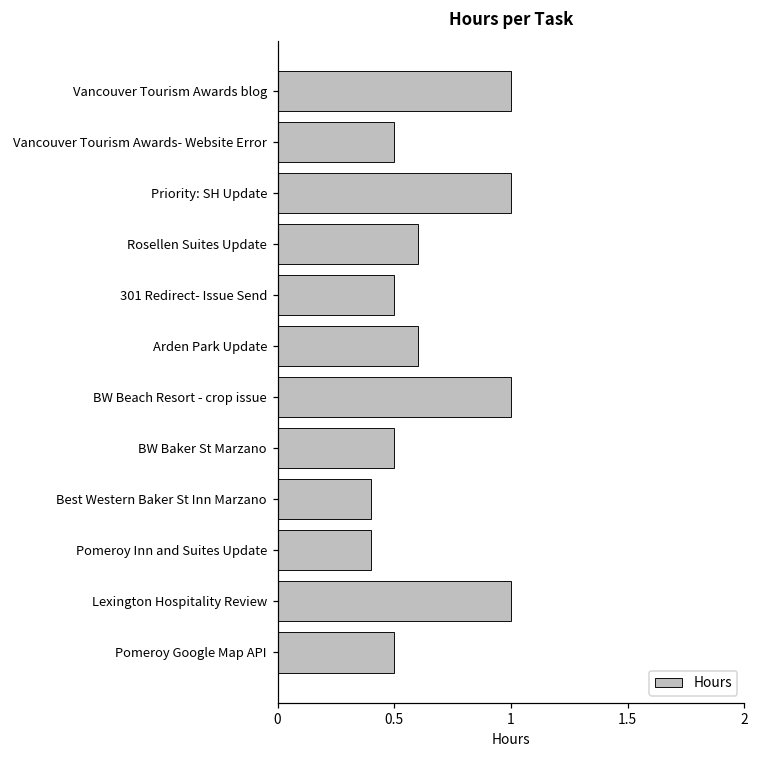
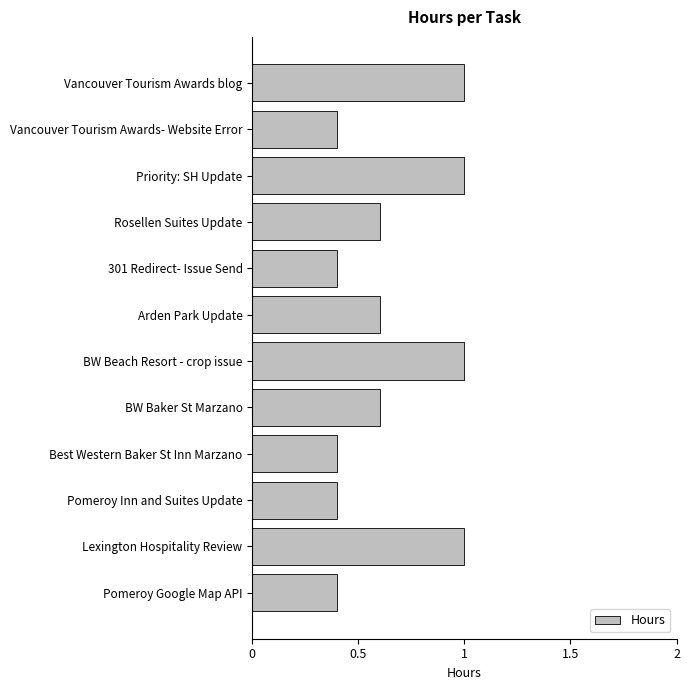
  {
    "Vancouver Tourism Awards blog": 1.0,
-   "Vancouver Tourism Awards- Website Error": 0.5,
+   "Vancouver Tourism Awards- Website Error": 0.4,
    "Priority: SH Update": 1.0,
    "Rosellen Suites Update": 0.6,
-   "301 Redirect- Issue Send": 0.5,
+   "301 Redirect- Issue Send": 0.4,
    "Arden Park Update": 0.6,
    "BW Beach Resort - crop issue": 1.0,
-   "BW Baker St Marzano": 0.5,
+   "BW Baker St Marzano": 0.6,
    "Best Western Baker St Inn Marzano": 0.4,
    "Pomeroy Inn and Suites Update": 0.4,
    "Lexington Hospitality Review": 1.0,
-   "Pomeroy Google Map API": 0.5
+   "Pomeroy Google Map API": 0.4
  }
